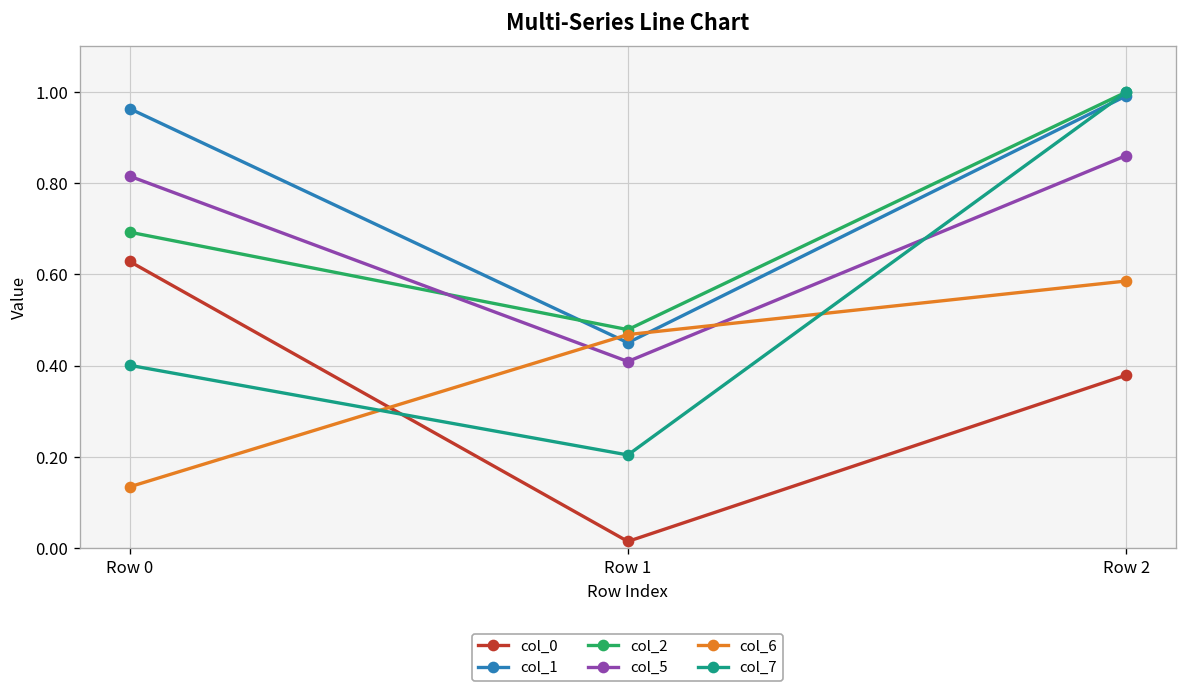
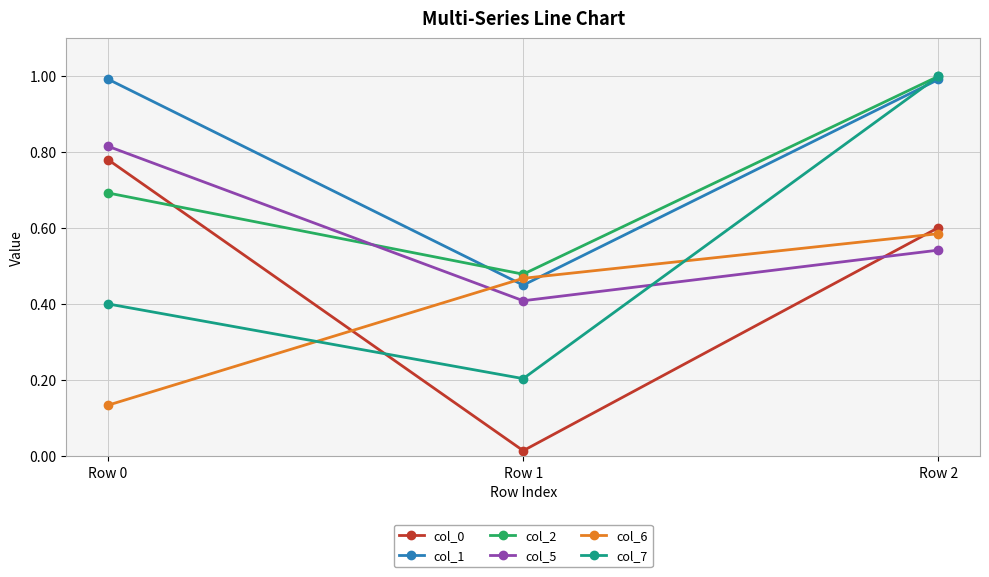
  {
    "col_0": {
-     "Row 0": 0.63,
+     "Row 0": 0.78,
      "Row 1": 0.01,
-     "Row 2": 0.38
+     "Row 2": 0.60
    },
    "col_1": {
-     "Row 0": 0.96,
+     "Row 0": 0.99,
      "Row 1": 0.45,
      "Row 2": 0.99
    },
    "col_5": {
      "Row 0": 0.82,
      "Row 1": 0.41,
-     "Row 2": 0.86
+     "Row 2": 0.54
    },
    "col_6": {
      "Row 0": 0.13,
      "Row 1": 0.47,
      "Row 2": 0.59
    }
  }
